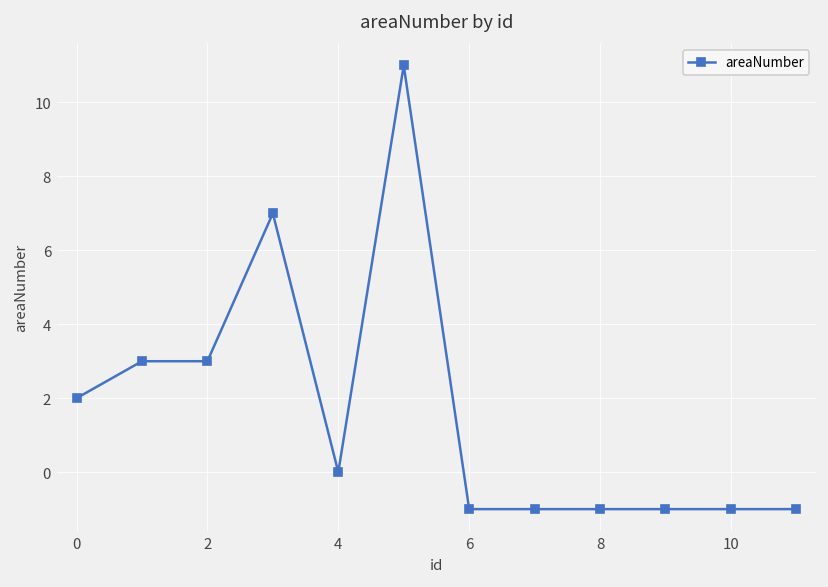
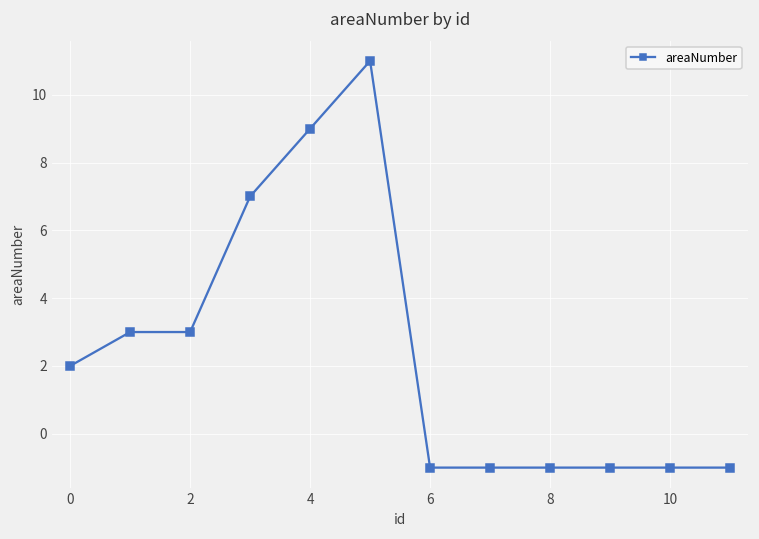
  {
    "0": 2,
    "2": 3,
-   "4": 0,
+   "4": 9,
    "6": -1,
    "8": -1,
    "10": -1
  }
